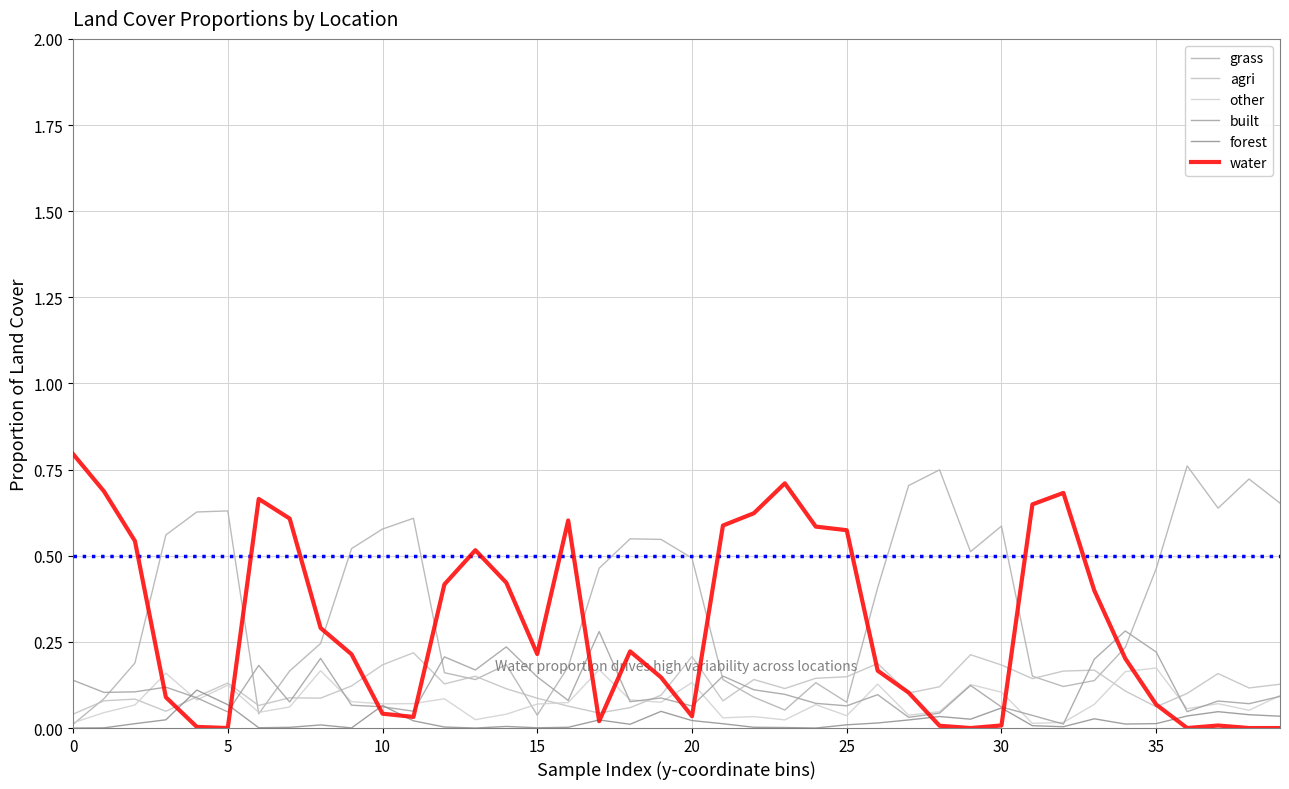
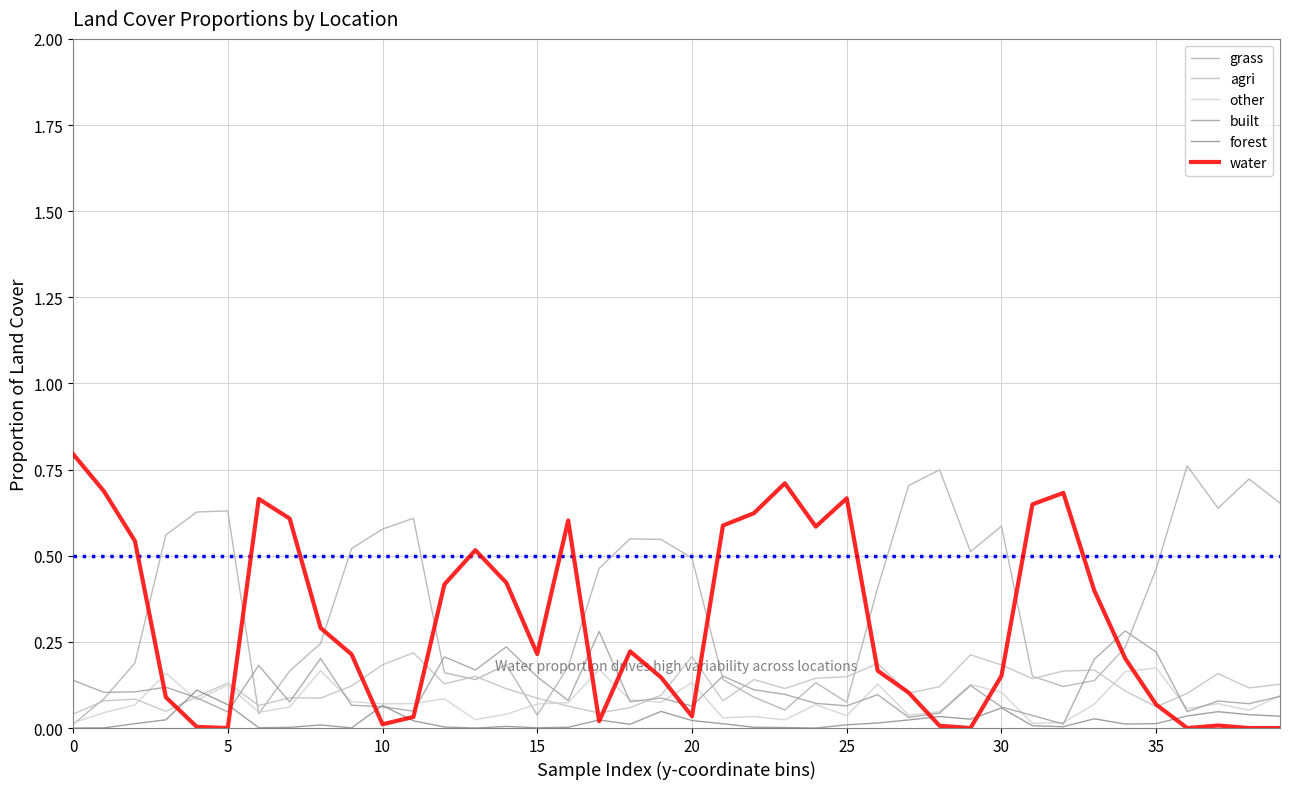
  {
    "water": {
      "0": 0.80,
      "5": 0.00,
-     "10": 0.04,
+     "10": 0.01,
      "15": 0.21,
      "20": 0.03,
-     "25": 0.57,
-     "30": 0.01
+     "25": 0.67,
+     "30": 0.15
    }
  }
